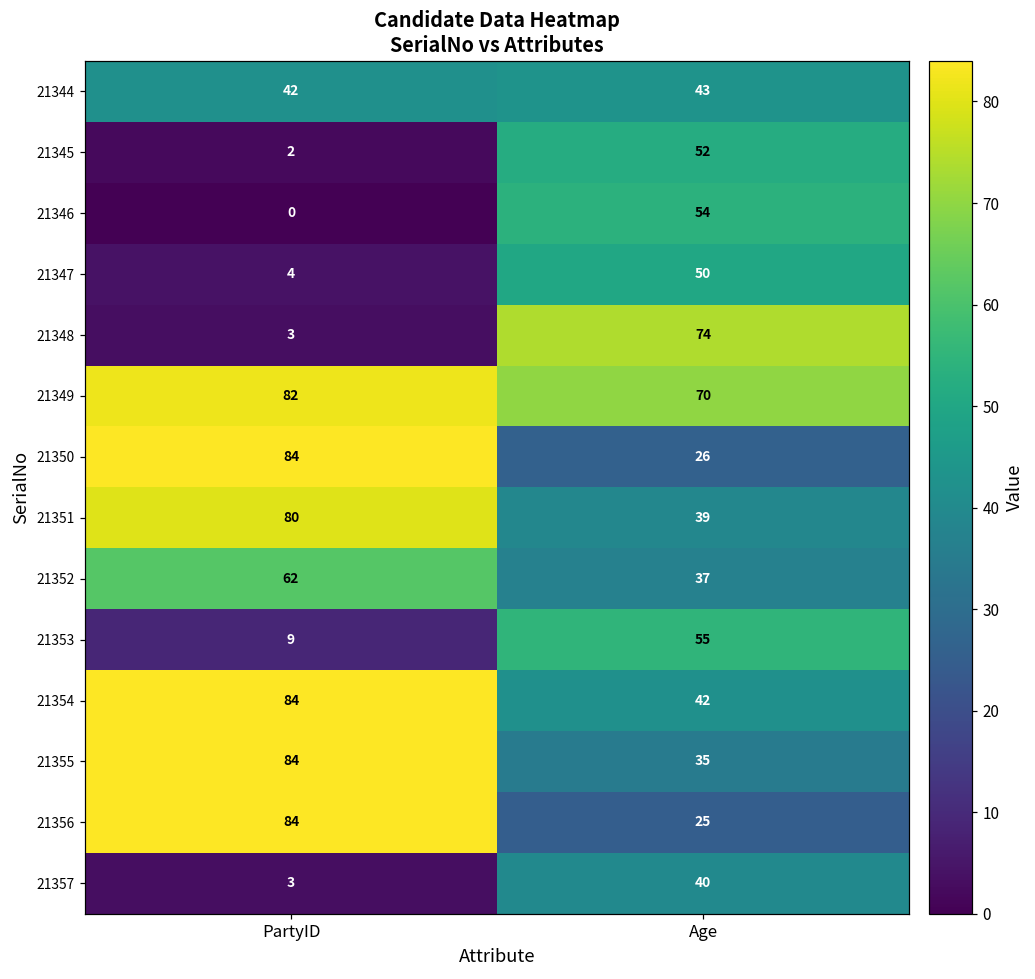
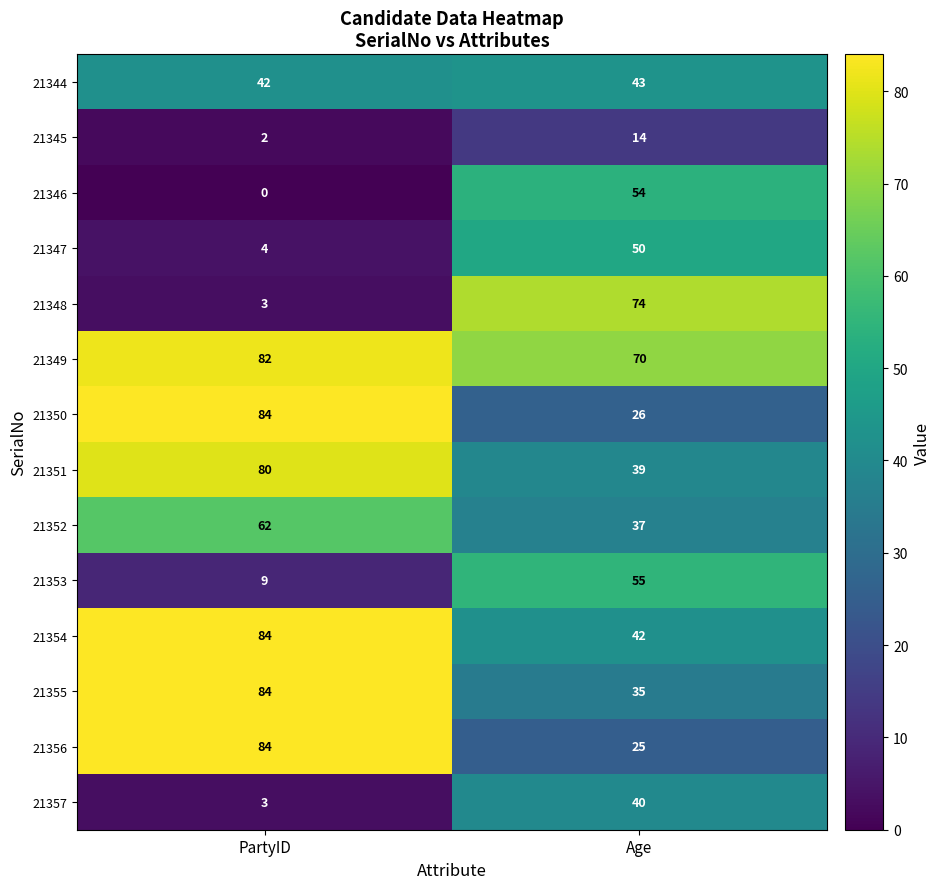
  {
    "21344": {
      "PartyID": 42,
      "Age": 43
    },
    "21345": {
      "PartyID": 2,
-     "Age": 52
+     "Age": 14
    },
    "21346": {
      "PartyID": 0,
      "Age": 54
    },
    "21347": {
      "PartyID": 4,
      "Age": 50
    },
    "21348": {
      "PartyID": 3,
      "Age": 74
    },
    "21349": {
      "PartyID": 82,
      "Age": 70
    },
    "21350": {
      "PartyID": 84,
      "Age": 26
    },
    "21351": {
      "PartyID": 80,
      "Age": 39
    },
    "21352": {
      "PartyID": 62,
      "Age": 37
    },
    "21353": {
      "PartyID": 9,
      "Age": 55
    },
    "21354": {
      "PartyID": 84,
      "Age": 42
    },
    "21355": {
      "PartyID": 84,
      "Age": 35
    },
    "21356": {
      "PartyID": 84,
      "Age": 25
    },
    "21357": {
      "PartyID": 3,
      "Age": 40
    }
  }
